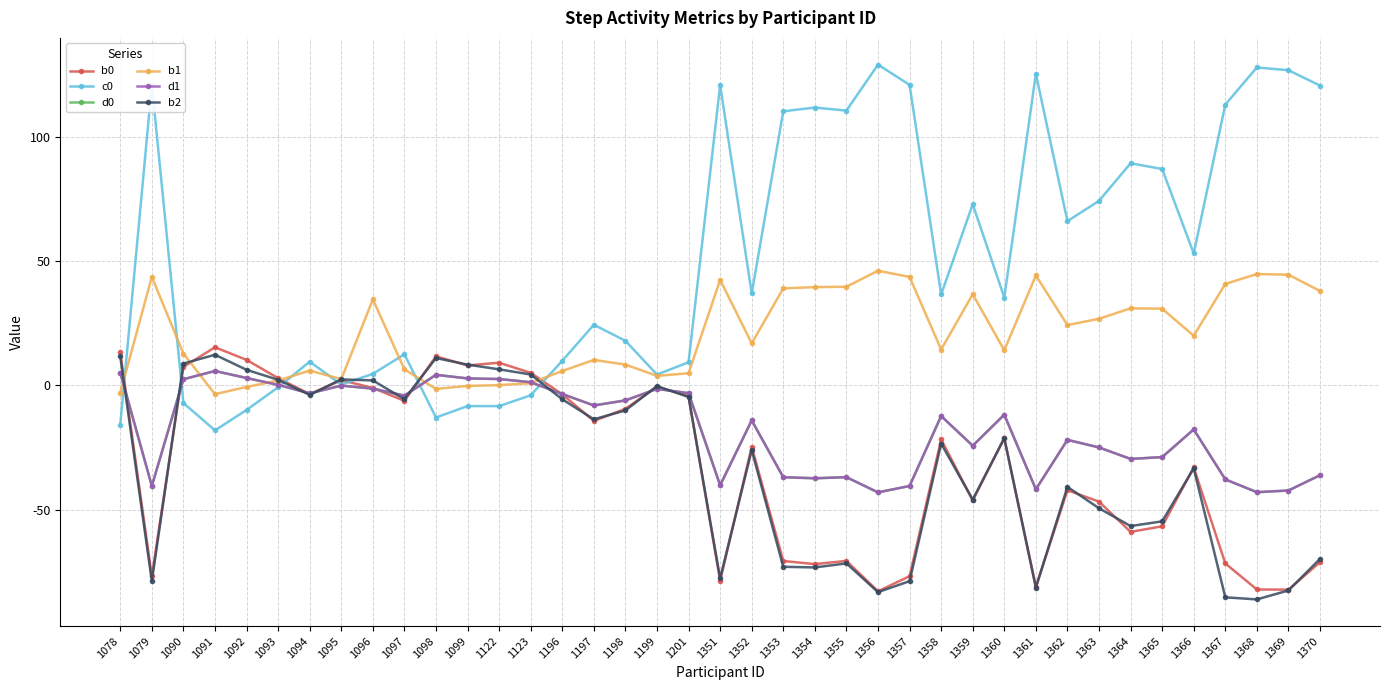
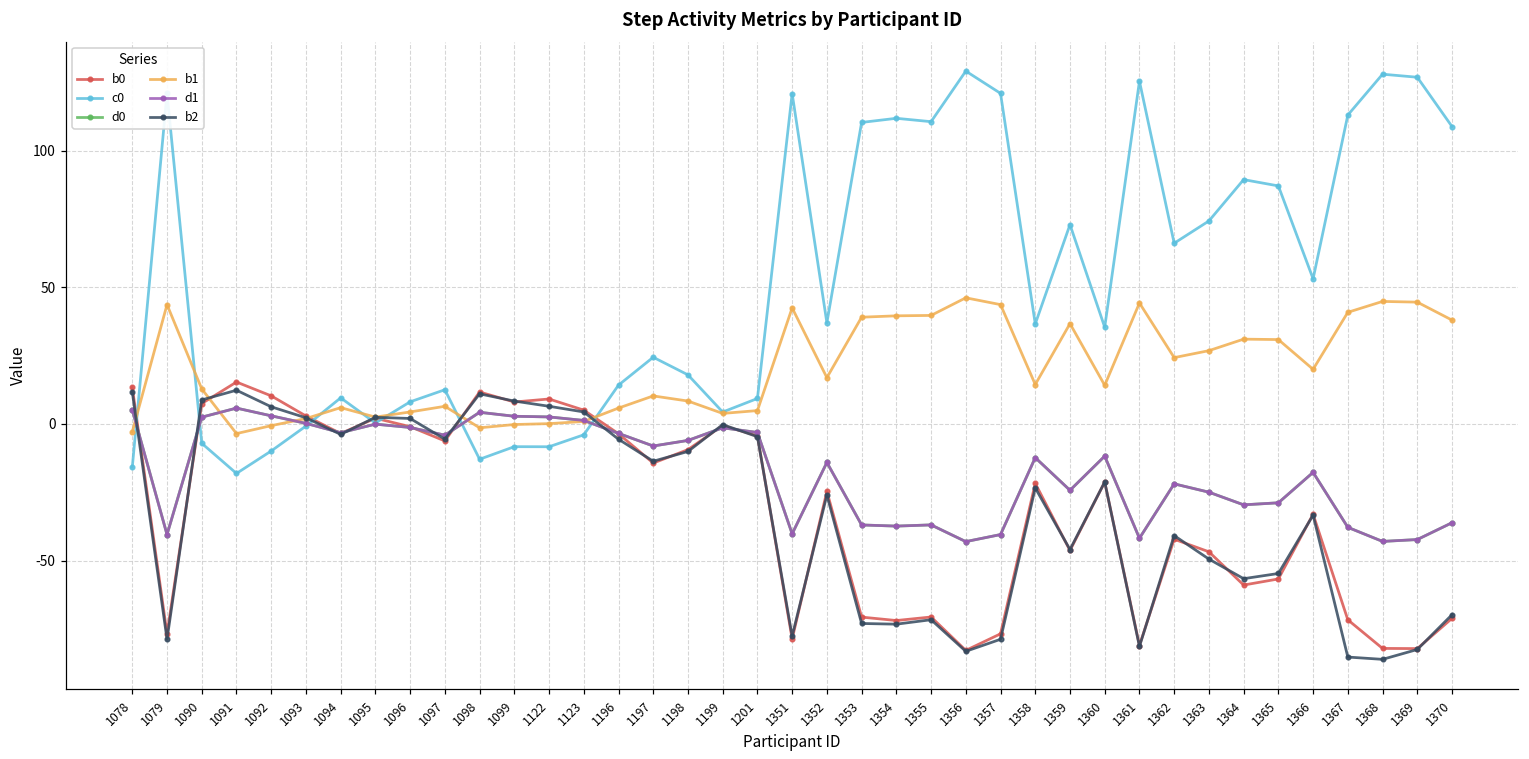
  {
    "b0": {
      "1078": 13,
      "1079": -77,
      "1090": 7,
      "1091": 15,
      "1092": 10,
      "1122": 9,
      "1352": -25,
      "1353": -71,
      "1354": -72,
      "1357": -77,
      "1358": -22,
      "1362": -42,
      "1363": -47,
      "1364": -59,
      "1365": -57,
      "1367": -72,
      "1368": -82,
      "1370": -71
    },
    "c0": {
      "1078": -16,
      "1090": -7,
      "1091": -18,
      "1092": -10,
      "1094": 10,
-     "1096": 5,
+     "1096": 8,
      "1097": 13,
      "1098": -13,
      "1099": -8,
      "1122": -8,
      "1123": -4,
-     "1196": 10,
+     "1196": 14,
      "1197": 24,
      "1198": 18,
      "1201": 9,
      "1351": 121,
      "1352": 37,
      "1353": 110,
      "1354": 112,
      "1355": 111,
      "1356": 129,
      "1357": 121,
      "1358": 37,
      "1359": 73,
      "1360": 35,
      "1361": 125,
      "1362": 66,
      "1363": 74,
      "1364": 89,
      "1365": 87,
      "1366": 53,
      "1367": 113,
      "1368": 128,
      "1369": 127,
-     "1370": 121
+     "1370": 109
    },
    "d1": {
      "1078": 5,
      "1079": -40,
      "1090": 2,
      "1091": 6,
      "1092": 3,
      "1097": -4,
      "1098": 4,
      "1099": 3,
      "1122": 3,
      "1197": -8,
      "1198": -6,
      "1201": -3,
      "1351": -40,
      "1352": -14,
      "1353": -37,
      "1354": -37,
      "1355": -37,
      "1356": -43,
      "1357": -40,
      "1358": -12,
      "1359": -24,
      "1360": -12,
      "1361": -42,
      "1362": -22,
      "1363": -25,
      "1364": -30,
      "1365": -29,
      "1366": -18,
      "1367": -38,
      "1368": -43,
      "1369": -42,
      "1370": -36
    },
    "b1": {
      "1078": -3,
      "1079": 44,
      "1090": 13,
      "1091": -4,
      "1092": -1,
      "1094": 6,
-     "1096": 35,
+     "1096": 4,
      "1097": 6,
      "1098": -1,
      "1099": 0,
      "1122": 0,
      "1196": 6,
      "1197": 10,
      "1198": 8,
      "1201": 5,
      "1351": 42,
      "1352": 17,
      "1353": 39,
      "1354": 40,
      "1355": 40,
      "1356": 46,
      "1357": 44,
      "1358": 14,
      "1359": 37,
      "1360": 14,
      "1361": 44,
      "1362": 24,
      "1363": 27,
      "1364": 31,
      "1365": 31,
      "1366": 20,
      "1367": 41,
      "1368": 45,
      "1369": 45,
      "1370": 38
    },
    "b2": {
      "1078": 12,
      "1079": -79,
      "1090": 9,
      "1091": 12,
      "1092": 6,
      "1096": 2,
      "1122": 6,
      "1196": -6,
      "1352": -26,
      "1353": -73,
      "1354": -73,
      "1357": -79,
      "1358": -23,
      "1362": -41,
      "1363": -49,
      "1364": -57,
      "1365": -55,
      "1367": -85,
      "1368": -86,
      "1370": -70
    }
  }
